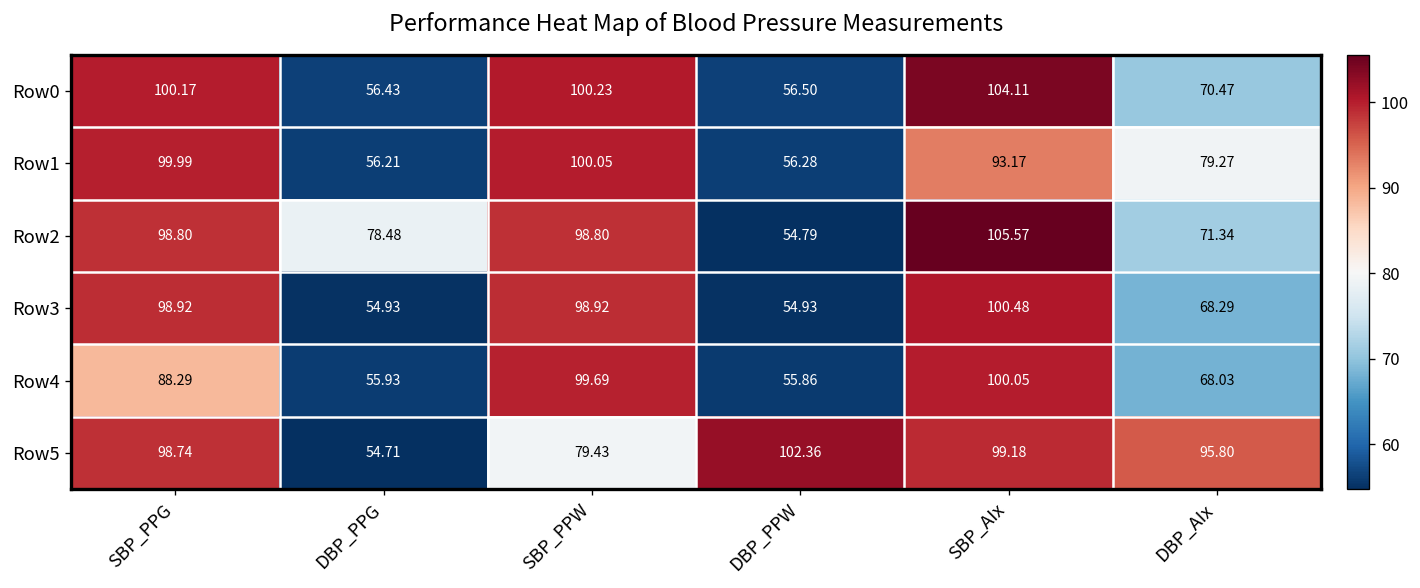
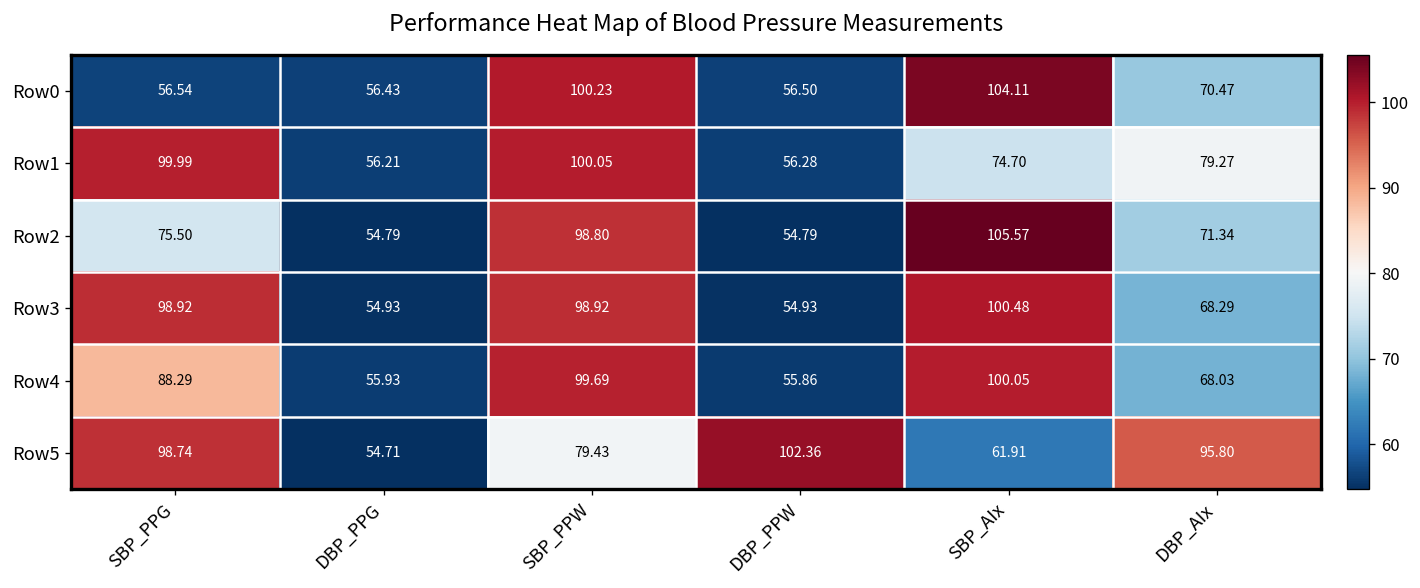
  {
    "Row0": {
-     "SBP_PPG": 100.17,
+     "SBP_PPG": 56.54,
      "DBP_PPG": 56.43,
      "SBP_PPW": 100.23,
      "DBP_PPW": 56.50,
      "SBP_AIx": 104.11,
      "DBP_AIx": 70.47
    },
    "Row1": {
      "SBP_PPG": 99.99,
      "DBP_PPG": 56.21,
      "SBP_PPW": 100.05,
      "DBP_PPW": 56.28,
-     "SBP_AIx": 93.17,
+     "SBP_AIx": 74.70,
      "DBP_AIx": 79.27
    },
    "Row2": {
-     "SBP_PPG": 98.80,
-     "DBP_PPG": 78.48,
+     "SBP_PPG": 75.50,
+     "DBP_PPG": 54.79,
      "SBP_PPW": 98.80,
      "DBP_PPW": 54.79,
      "SBP_AIx": 105.57,
      "DBP_AIx": 71.34
    },
    "Row3": {
      "SBP_PPG": 98.92,
      "DBP_PPG": 54.93,
      "SBP_PPW": 98.92,
      "DBP_PPW": 54.93,
      "SBP_AIx": 100.48,
      "DBP_AIx": 68.29
    },
    "Row4": {
      "SBP_PPG": 88.29,
      "DBP_PPG": 55.93,
      "SBP_PPW": 99.69,
      "DBP_PPW": 55.86,
      "SBP_AIx": 100.05,
      "DBP_AIx": 68.03
    },
    "Row5": {
      "SBP_PPG": 98.74,
      "DBP_PPG": 54.71,
      "SBP_PPW": 79.43,
      "DBP_PPW": 102.36,
-     "SBP_AIx": 99.18,
+     "SBP_AIx": 61.91,
      "DBP_AIx": 95.80
    }
  }
